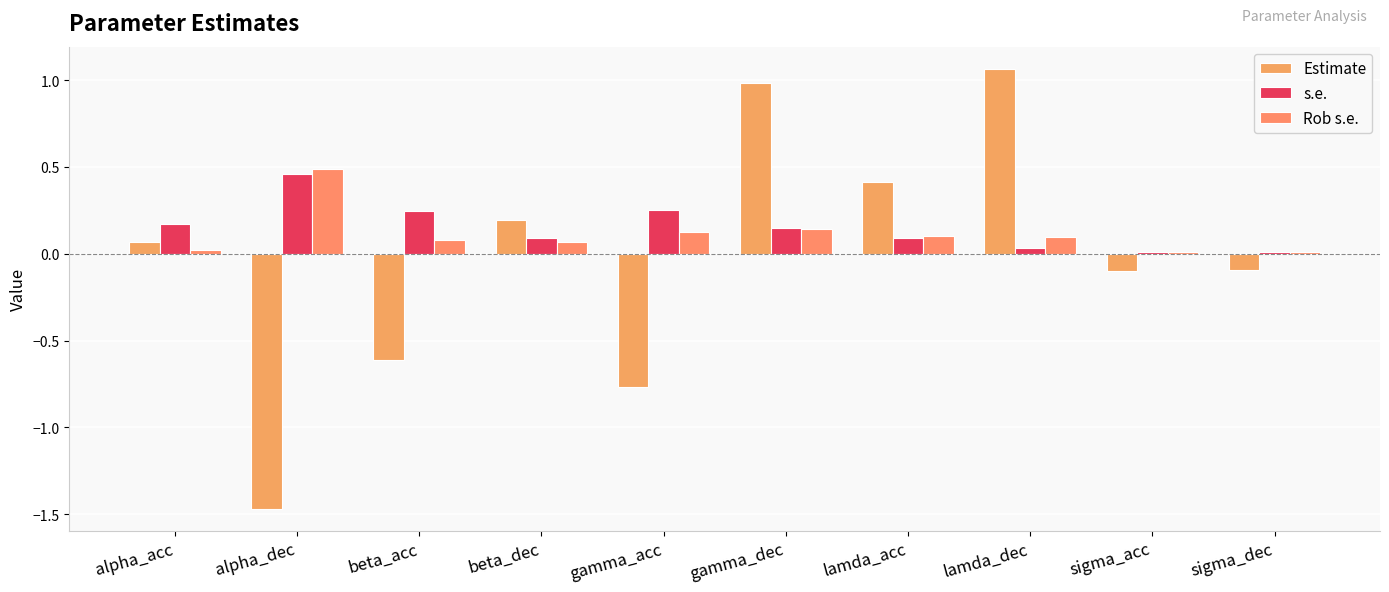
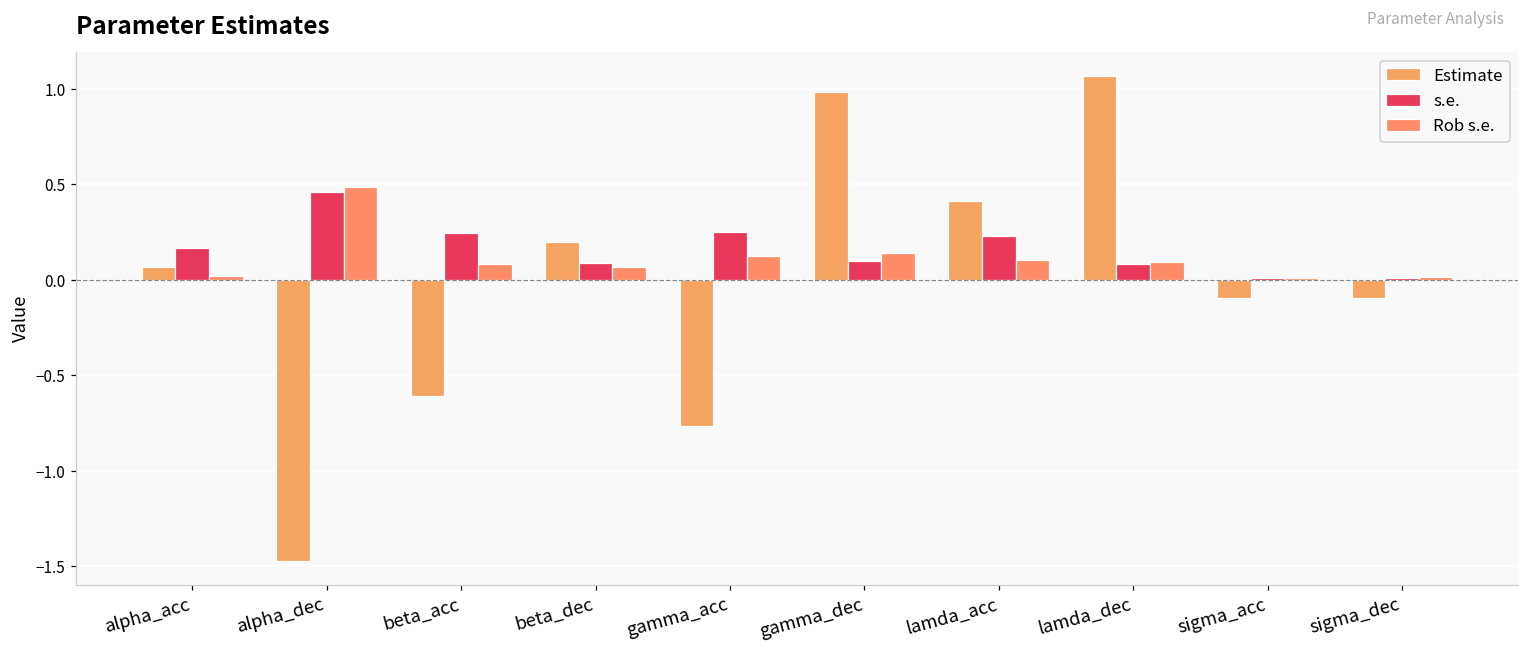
  {
    "s.e.": {
      "alpha_acc": 0.17,
      "alpha_dec": 0.46,
      "beta_acc": 0.25,
      "beta_dec": 0.09,
      "gamma_acc": 0.25,
-     "gamma_dec": 0.15,
-     "lamda_acc": 0.09,
-     "lamda_dec": 0.03
+     "gamma_dec": 0.10,
+     "lamda_acc": 0.23,
+     "lamda_dec": 0.08
    }
  }
